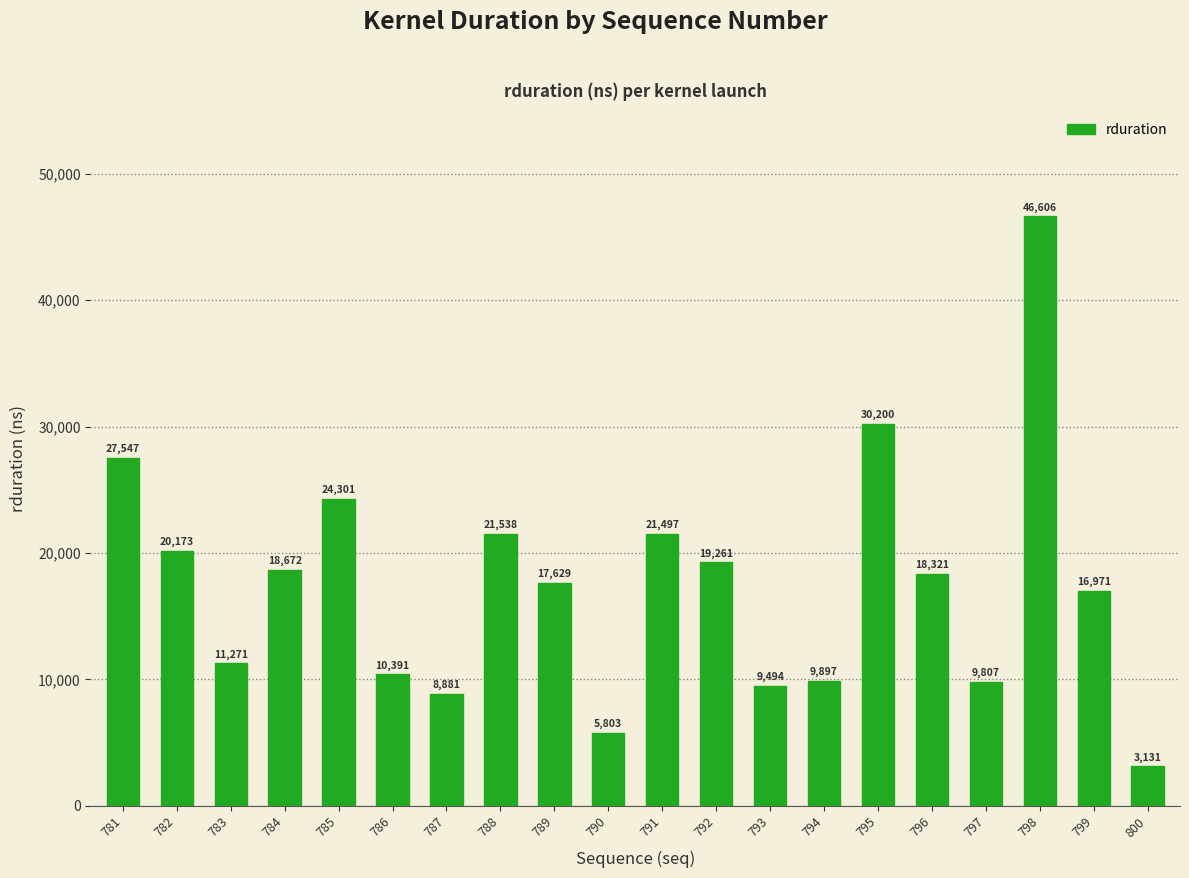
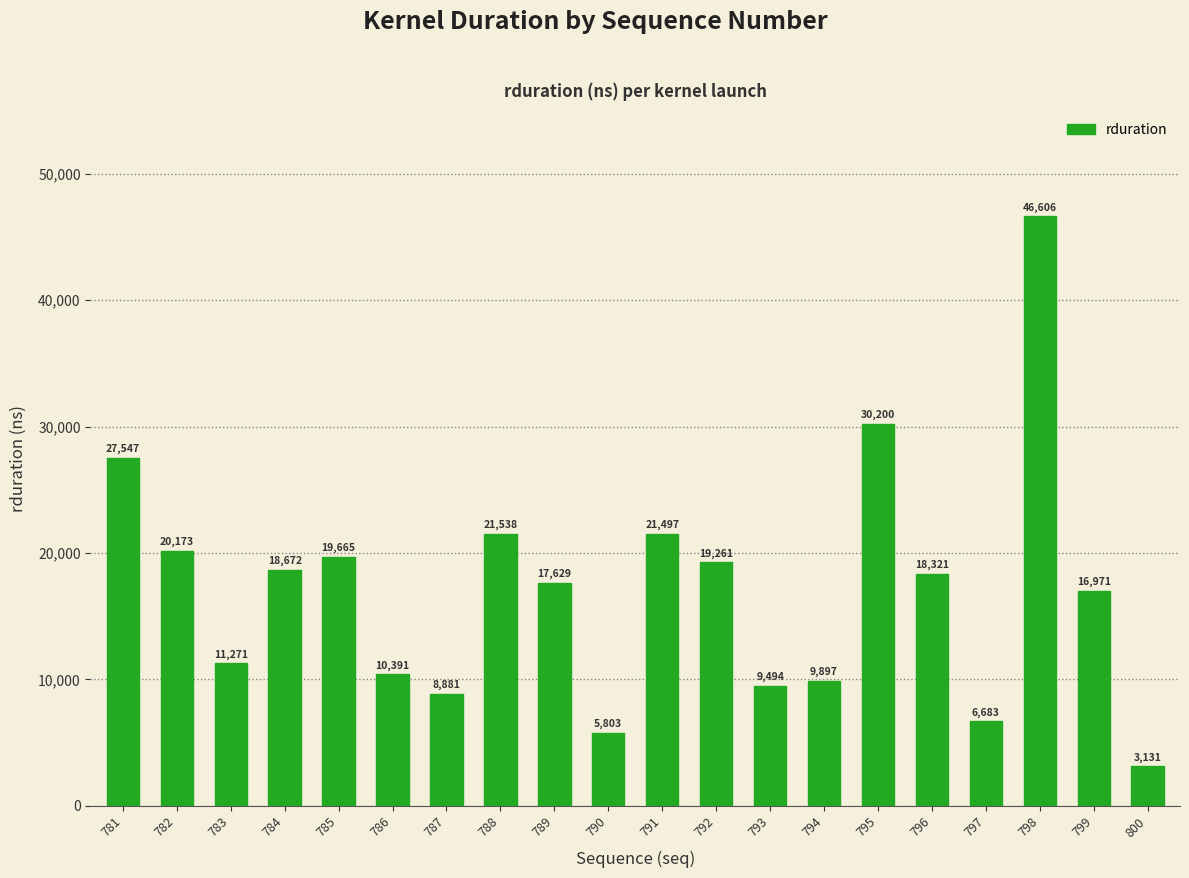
  {
    "781": "27,547",
    "782": "20,173",
    "783": "11,271",
    "784": "18,672",
-   "785": "24,301",
+   "785": "19,665",
    "786": "10,391",
    "787": "8,881",
    "788": "21,538",
    "789": "17,629",
    "790": "5,803",
    "791": "21,497",
    "792": "19,261",
    "793": "9,494",
    "794": "9,897",
    "795": "30,200",
    "796": "18,321",
-   "797": "9,807",
+   "797": "6,683",
    "798": "46,606",
    "799": "16,971",
    "800": "3,131"
  }
